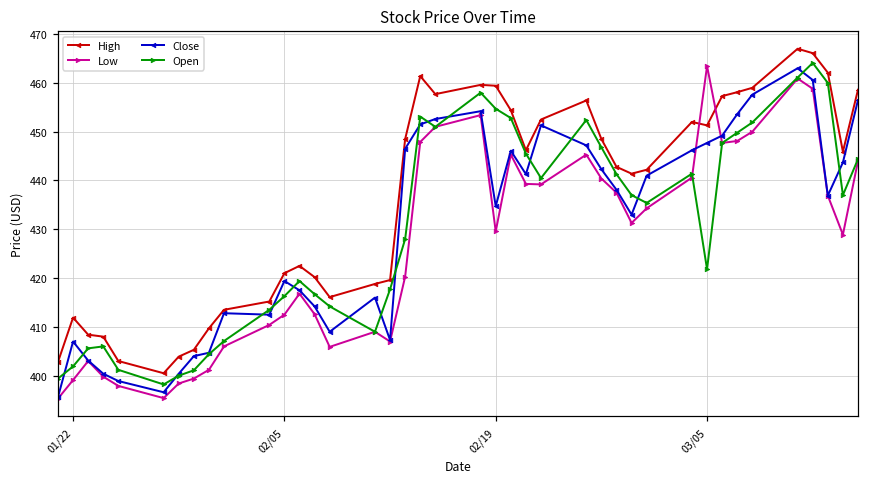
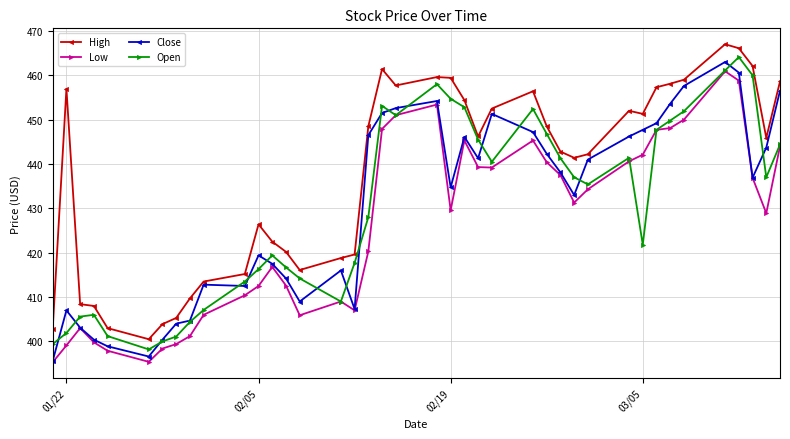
  {
    "High": {
-     "01/22": 412,
-     "02/05": 421,
+     "01/22": 457,
+     "02/05": 426,
      "02/19": 459,
      "03/05": 451
    },
    "Low": {
      "01/22": 399,
      "02/05": 413,
      "02/19": 430,
-     "03/05": 463
+     "03/05": 442
    },
    "Close": {
      "01/22": 407,
      "02/05": 419,
      "02/19": 435,
      "03/05": 448
    },
    "Open": {
      "01/22": 402,
      "02/05": 416,
      "02/19": 455,
      "03/05": 422
    }
  }
